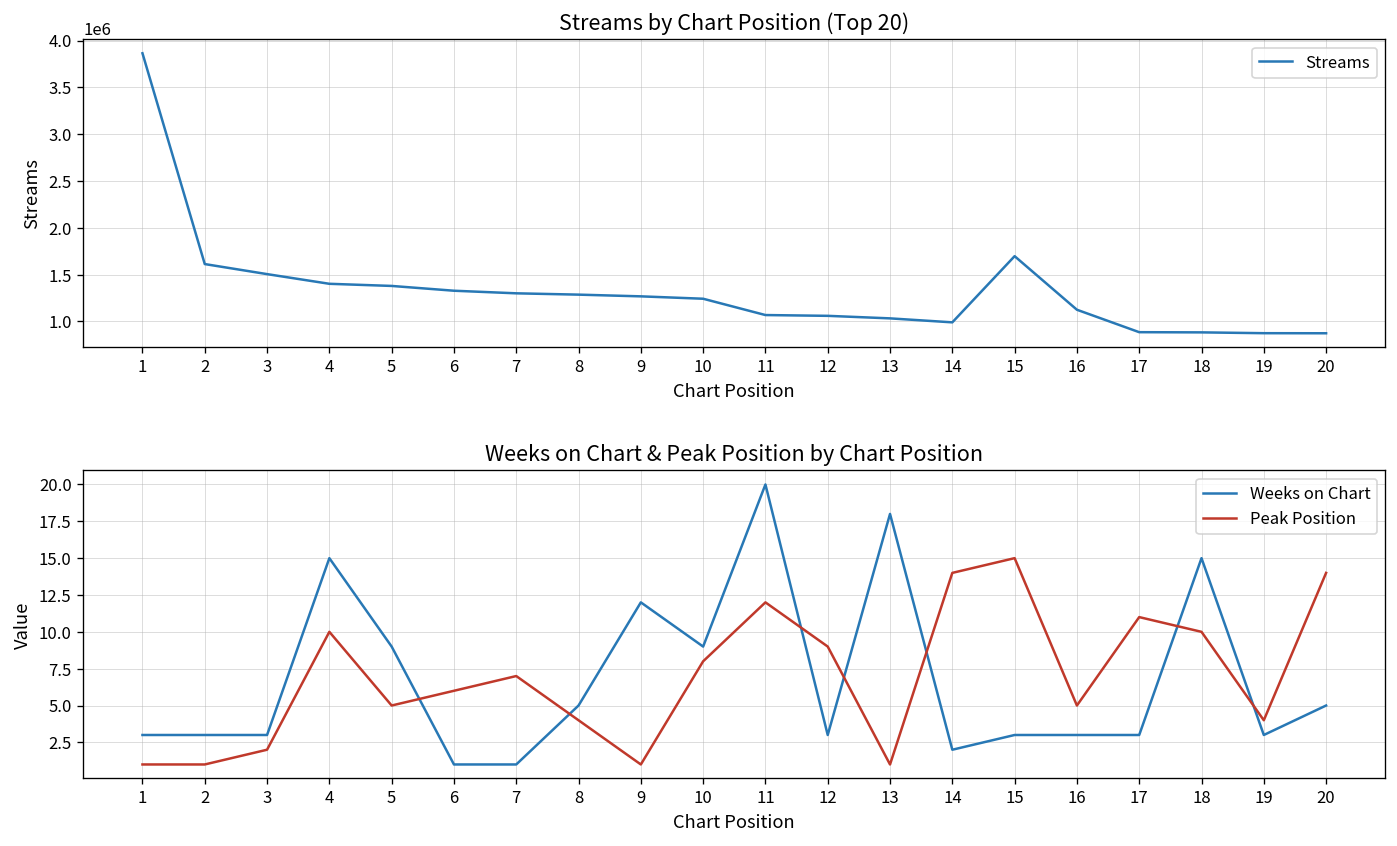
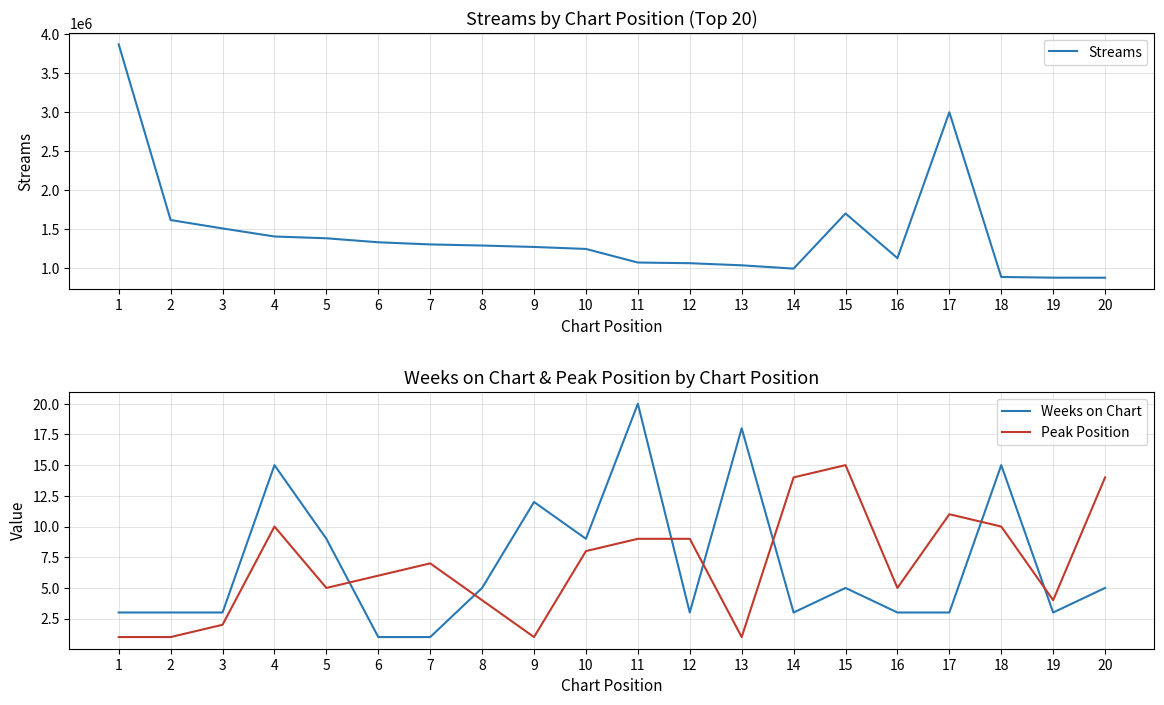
  {
    "Streams by Chart Position (Top 20)": {
      "1": 3900000,
      "2": 1600000,
      "3": 1500000,
      "4": 1400000,
      "5": 1400000,
      "6": 1300000,
      "7": 1300000,
      "8": 1300000,
      "9": 1300000,
      "10": 1200000,
      "11": 1100000,
      "12": 1100000,
      "13": 1000000,
      "14": 1000000,
      "15": 1700000,
      "16": 1100000,
-     "17": 900000,
+     "17": 3000000,
      "18": 900000,
      "19": 900000,
      "20": 900000
    },
    "Weeks on Chart & Peak Position by Chart Position": {
      "Weeks on Chart": {
        "1": 3,
        "2": 3,
        "3": 3,
        "4": 15,
        "5": 9,
        "6": 1,
        "7": 1,
        "8": 5,
        "9": 12,
        "10": 9,
        "11": 20,
        "12": 3,
        "13": 18,
-       "14": 2,
-       "15": 3,
+       "14": 3,
+       "15": 5,
        "16": 3,
        "17": 3,
        "18": 15,
        "19": 3,
        "20": 5
      },
      "Peak Position": {
        "1": 1,
        "2": 1,
        "3": 2,
        "4": 10,
        "5": 5,
        "6": 6,
        "7": 7,
        "8": 4,
        "9": 1,
        "10": 8,
-       "11": 12,
+       "11": 9,
        "12": 9,
        "13": 1,
        "14": 14,
        "15": 15,
        "16": 5,
        "17": 11,
        "18": 10,
        "19": 4,
        "20": 14
      }
    }
  }
